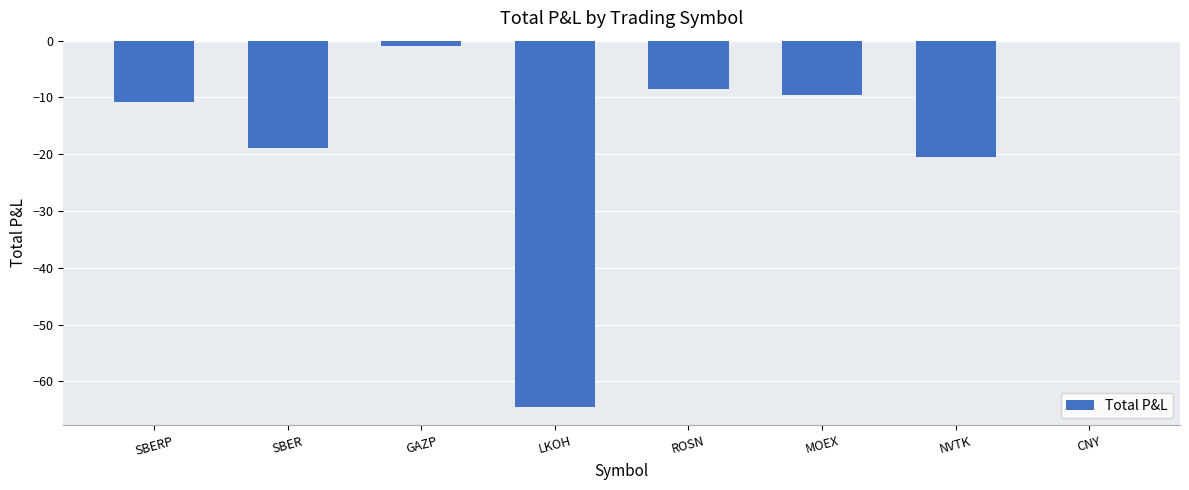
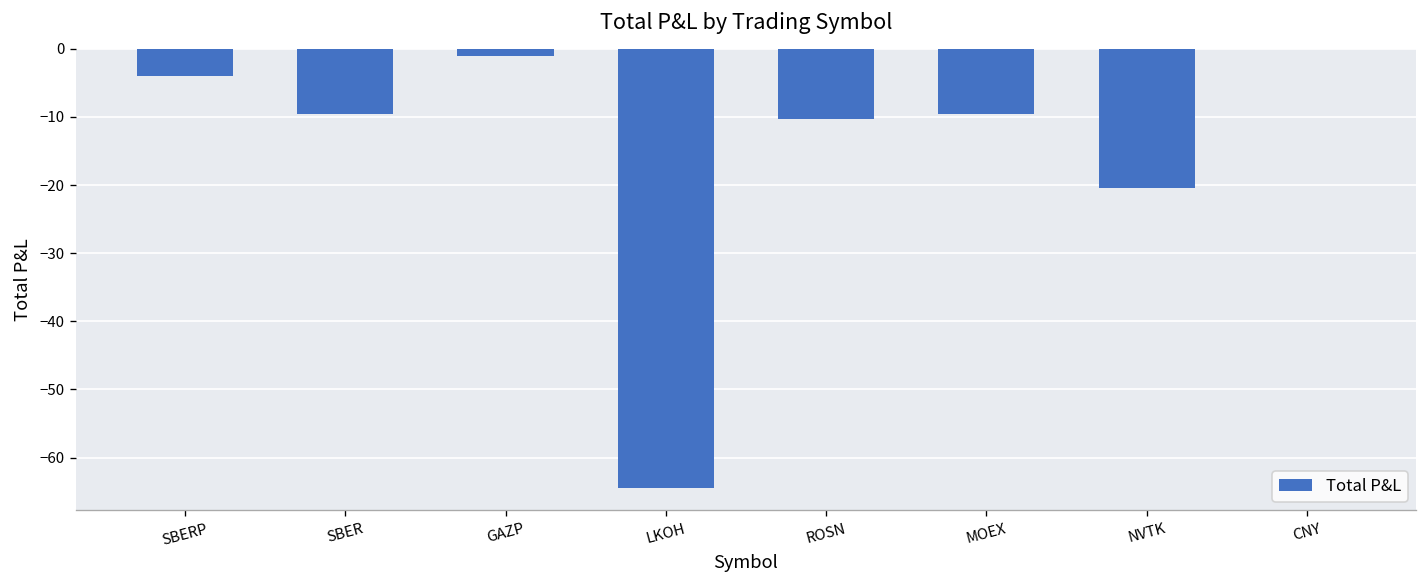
  {
-   "SBERP": -11,
-   "SBER": -19,
+   "SBERP": -4,
+   "SBER": -10,
    "GAZP": -1,
    "LKOH": -65,
-   "ROSN": -9,
+   "ROSN": -10,
    "MOEX": -10,
    "NVTK": -21
  }
